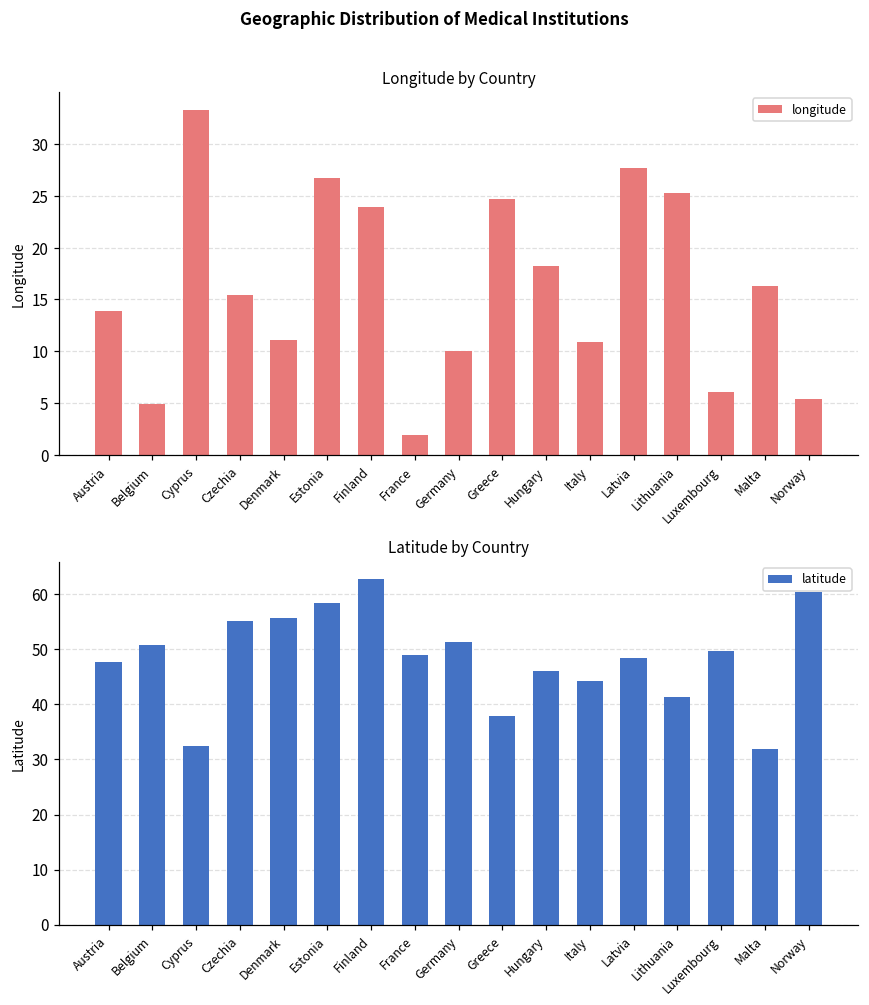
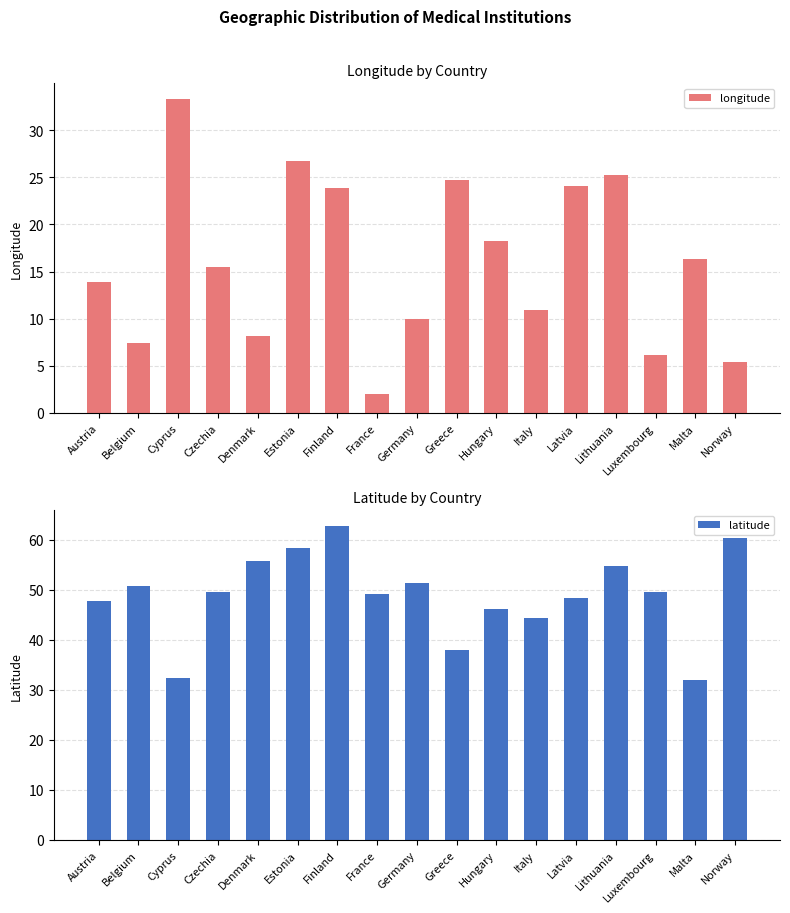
  {
    "Longitude by Country": {
      "Austria": 14,
-     "Belgium": 5,
+     "Belgium": 7,
      "Cyprus": 33,
      "Czechia": 15,
-     "Denmark": 11,
+     "Denmark": 8,
      "Estonia": 27,
      "Finland": 24,
      "France": 2,
      "Germany": 10,
      "Greece": 25,
      "Hungary": 18,
      "Italy": 11,
-     "Latvia": 28,
+     "Latvia": 24,
      "Lithuania": 25,
      "Luxembourg": 6,
      "Malta": 16,
      "Norway": 5
    },
    "Latitude by Country": {
      "Austria": 48,
      "Belgium": 51,
      "Cyprus": 32,
-     "Czechia": 55,
+     "Czechia": 50,
      "Denmark": 56,
      "Estonia": 58,
      "Finland": 63,
      "France": 49,
      "Germany": 51,
      "Greece": 38,
      "Hungary": 46,
      "Italy": 44,
      "Latvia": 48,
-     "Lithuania": 41,
+     "Lithuania": 55,
      "Luxembourg": 50,
      "Malta": 32,
      "Norway": 60
    }
  }
